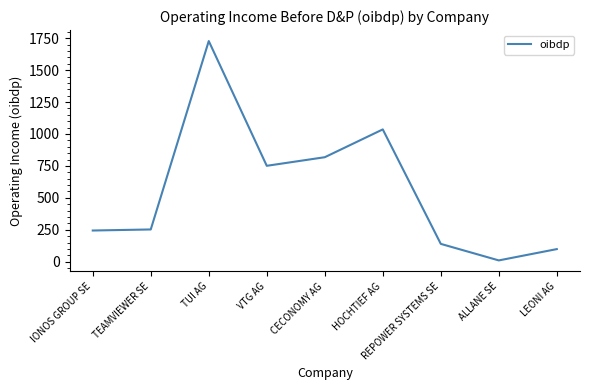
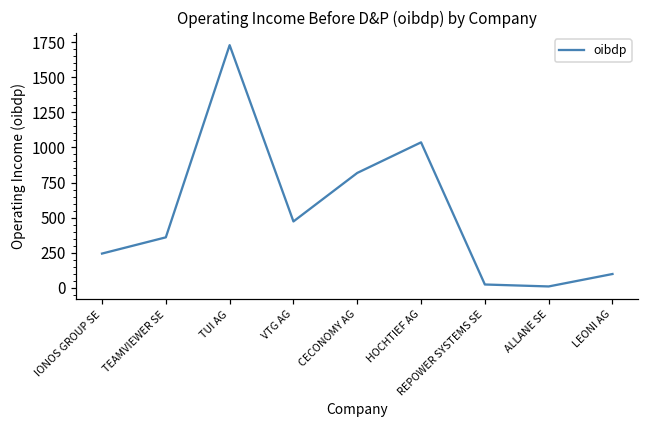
  {
    "IONOS GROUP SE": 240,
-   "TEAMVIEWER SE": 250,
+   "TEAMVIEWER SE": 360,
    "TUI AG": 1730,
-   "VTG AG": 750,
+   "VTG AG": 470,
    "CECONOMY AG": 820,
    "HOCHTIEF AG": 1040,
-   "REPOWER SYSTEMS SE": 140,
+   "REPOWER SYSTEMS SE": 20,
    "ALLANE SE": 10,
    "LEONI AG": 100
  }
